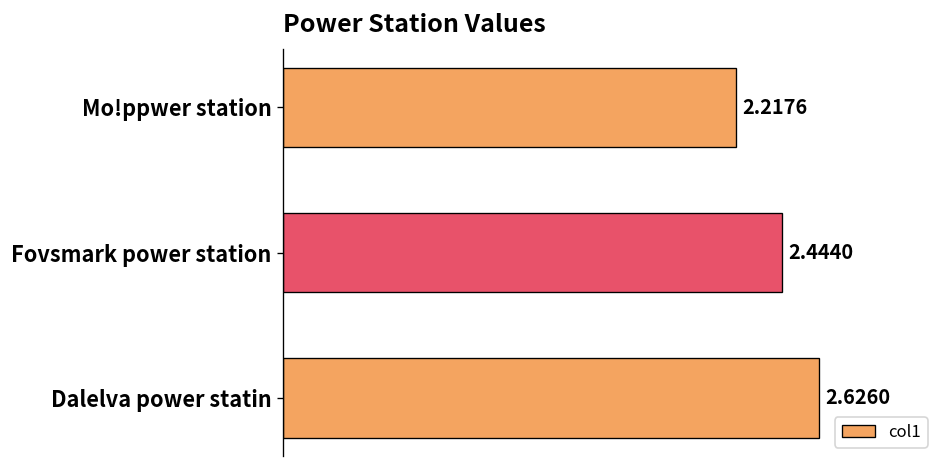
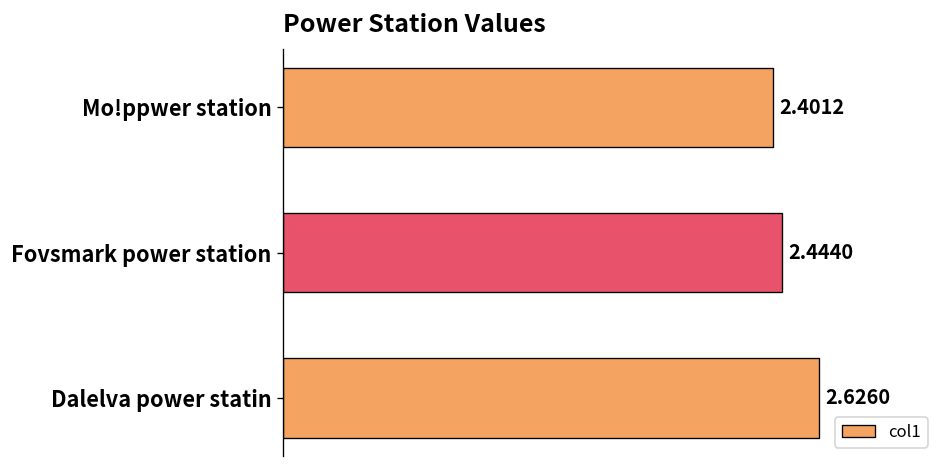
  {
-   "Mo!ppwer station": 2.2176,
+   "Mo!ppwer station": 2.4012,
    "Fovsmark power station": 2.4440,
    "Dalelva power statin": 2.6260
  }
